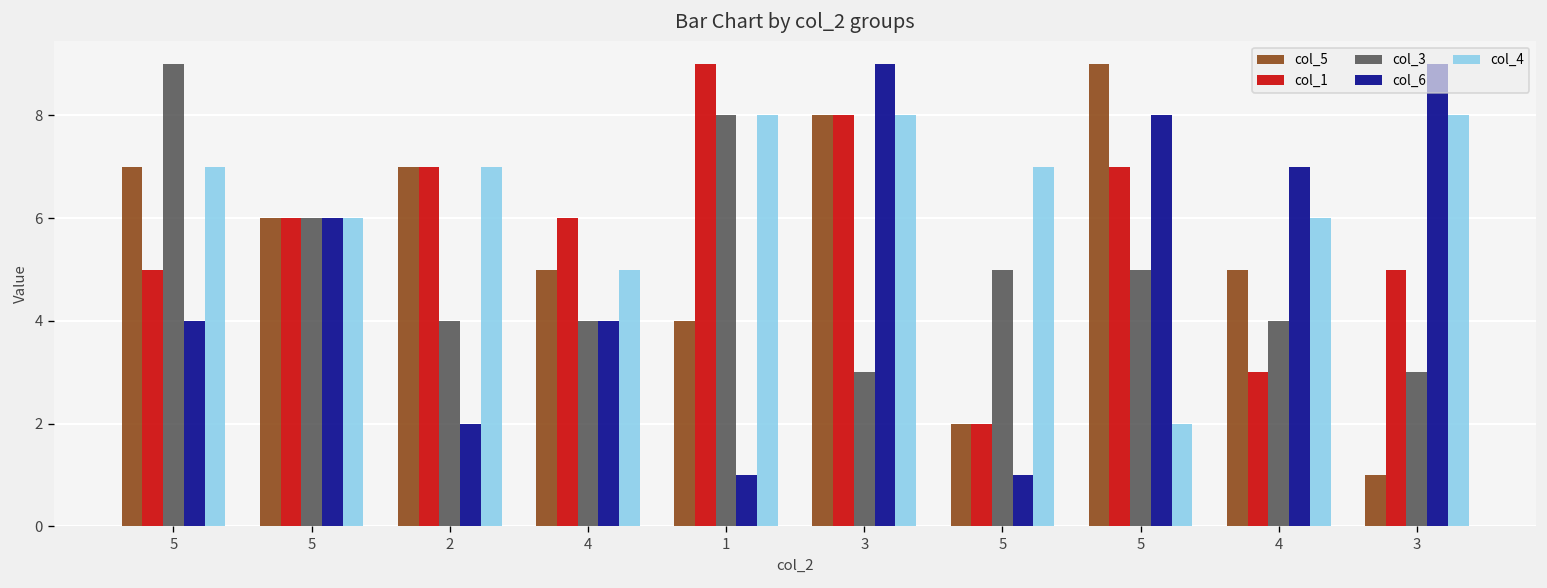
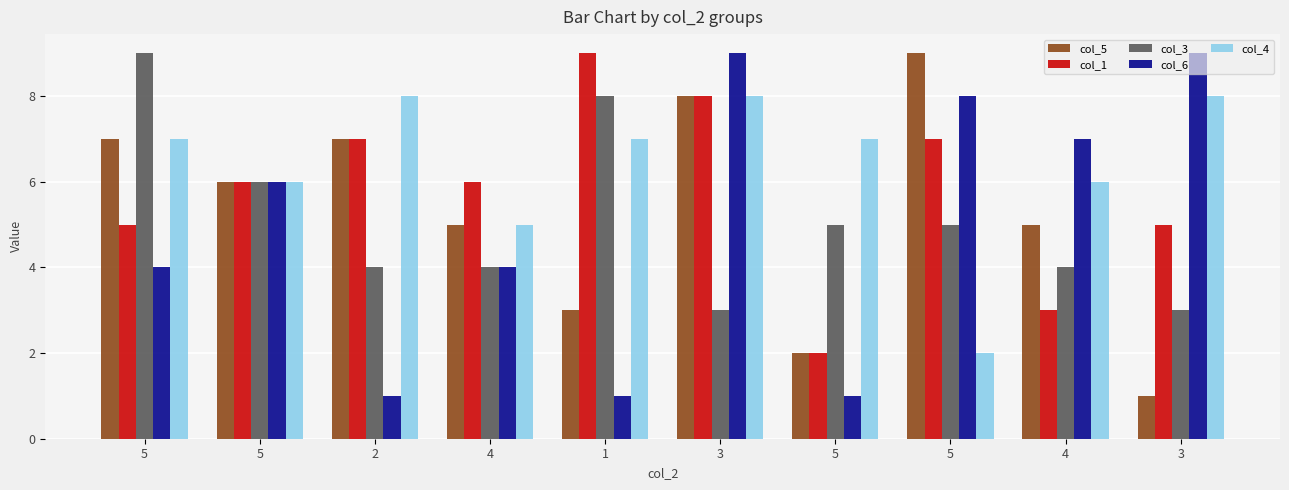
  {
    "col_5": {
      "2": 7,
-     "1": 4
+     "1": 3
    },
    "col_1": {
      "2": 7,
      "1": 9
    },
    "col_3": {
      "2": 4,
      "1": 8
    },
    "col_6": {
-     "2": 2,
+     "2": 1,
      "1": 1
    },
    "col_4": {
-     "2": 7,
-     "1": 8
+     "2": 8,
+     "1": 7
    }
  }
